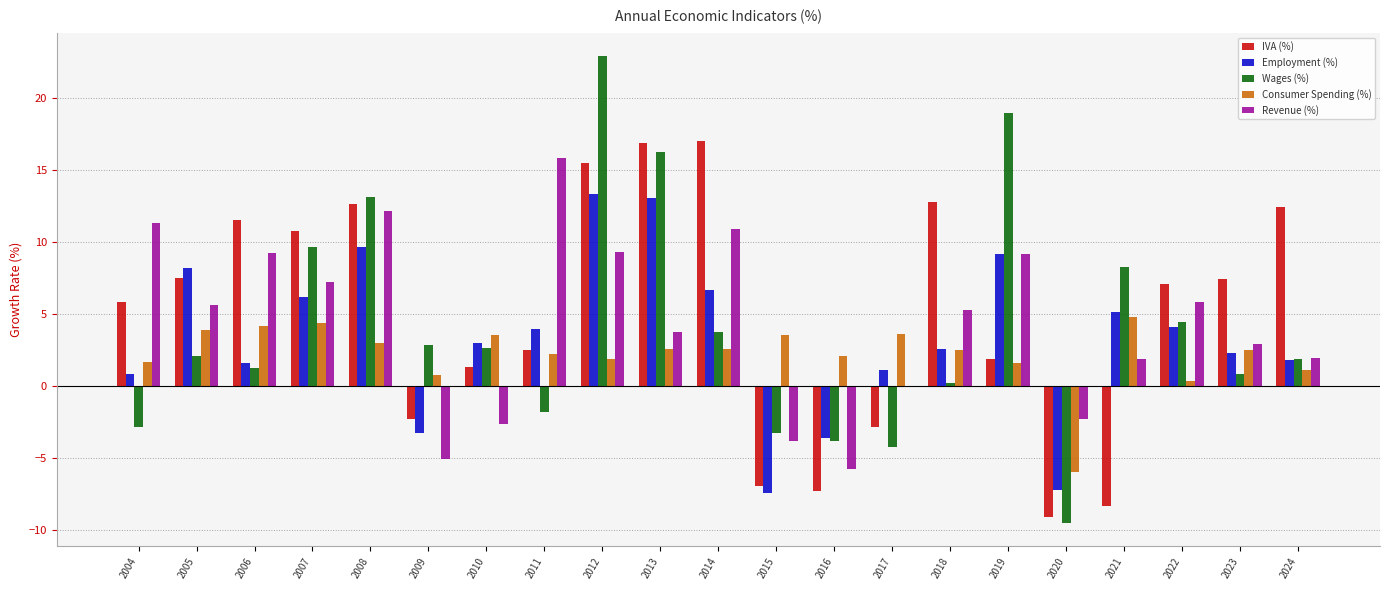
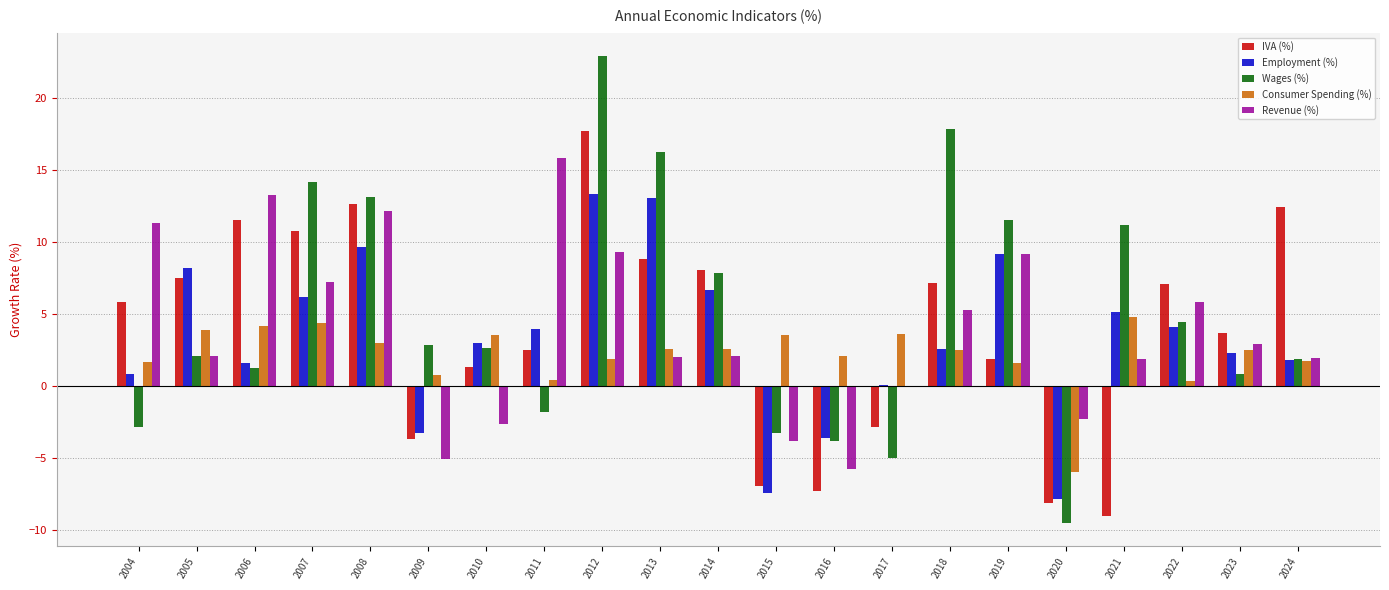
  {
    "IVA (%)": {
      "2004": 5.8,
      "2005": 7.5,
      "2006": 11.6,
      "2007": 10.8,
      "2008": 12.7,
-     "2009": -2.3,
+     "2009": -3.6,
      "2010": 1.4,
      "2011": 2.5,
-     "2012": 15.5,
-     "2013": 16.9,
-     "2014": 17.1,
+     "2012": 17.8,
+     "2013": 8.8,
+     "2014": 8.1,
      "2015": -6.9,
      "2016": -7.3,
      "2017": -2.8,
-     "2018": 12.8,
+     "2018": 7.2,
      "2019": 1.9,
-     "2020": -9.1,
-     "2021": -8.3,
+     "2020": -8.1,
+     "2021": -9.0,
      "2022": 7.1,
-     "2023": 7.4,
+     "2023": 3.7,
      "2024": 12.5
    },
    "Employment (%)": {
      "2004": 0.9,
      "2005": 8.2,
      "2006": 1.6,
      "2007": 6.2,
      "2008": 9.7,
      "2009": -3.3,
      "2010": 3.0,
      "2011": 4.0,
      "2012": 13.4,
      "2013": 13.1,
      "2014": 6.7,
      "2015": -7.4,
      "2016": -3.6,
-     "2017": 1.2,
+     "2017": 0.1,
      "2018": 2.6,
      "2019": 9.2,
-     "2020": -7.2,
+     "2020": -7.9,
      "2021": 5.2,
      "2022": 4.1,
      "2023": 2.3,
      "2024": 1.8
    },
    "Wages (%)": {
      "2004": -2.9,
      "2005": 2.1,
      "2006": 1.3,
-     "2007": 9.7,
+     "2007": 14.2,
      "2008": 13.2,
      "2009": 2.8,
      "2010": 2.7,
      "2011": -1.8,
      "2012": 23.0,
      "2013": 16.3,
-     "2014": 3.8,
+     "2014": 7.9,
      "2015": -3.3,
      "2016": -3.8,
-     "2017": -4.2,
-     "2018": 0.2,
-     "2019": 19.0,
+     "2017": -5.0,
+     "2018": 17.9,
+     "2019": 11.6,
      "2020": -9.5,
-     "2021": 8.3,
+     "2021": 11.2,
      "2022": 4.5,
      "2023": 0.9,
      "2024": 1.9
    },
    "Consumer Spending (%)": {
      "2004": 1.7,
      "2005": 3.9,
      "2006": 4.2,
      "2007": 4.4,
      "2008": 3.0,
      "2009": 0.8,
      "2010": 3.6,
-     "2011": 2.3,
+     "2011": 0.5,
      "2012": 1.9,
      "2013": 2.6,
      "2014": 2.6,
      "2015": 3.6,
      "2016": 2.1,
      "2017": 3.7,
      "2018": 2.5,
      "2019": 1.7,
      "2020": -5.9,
      "2021": 4.8,
      "2022": 0.4,
      "2023": 2.5,
-     "2024": 1.2
+     "2024": 1.7
    },
    "Revenue (%)": {
      "2004": 11.3,
-     "2005": 5.7,
-     "2006": 9.3,
+     "2005": 2.1,
+     "2006": 13.3,
      "2007": 7.3,
      "2008": 12.2,
      "2009": -5.0,
      "2010": -2.6,
      "2011": 15.9,
      "2012": 9.4,
-     "2013": 3.8,
-     "2014": 10.9,
+     "2013": 2.0,
+     "2014": 2.1,
      "2015": -3.8,
      "2016": -5.8,
      "2017": 0.0,
      "2018": 5.3,
      "2019": 9.2,
      "2020": -2.3,
      "2021": 1.9,
      "2022": 5.9,
      "2023": 2.9,
      "2024": 2.0
    }
  }
